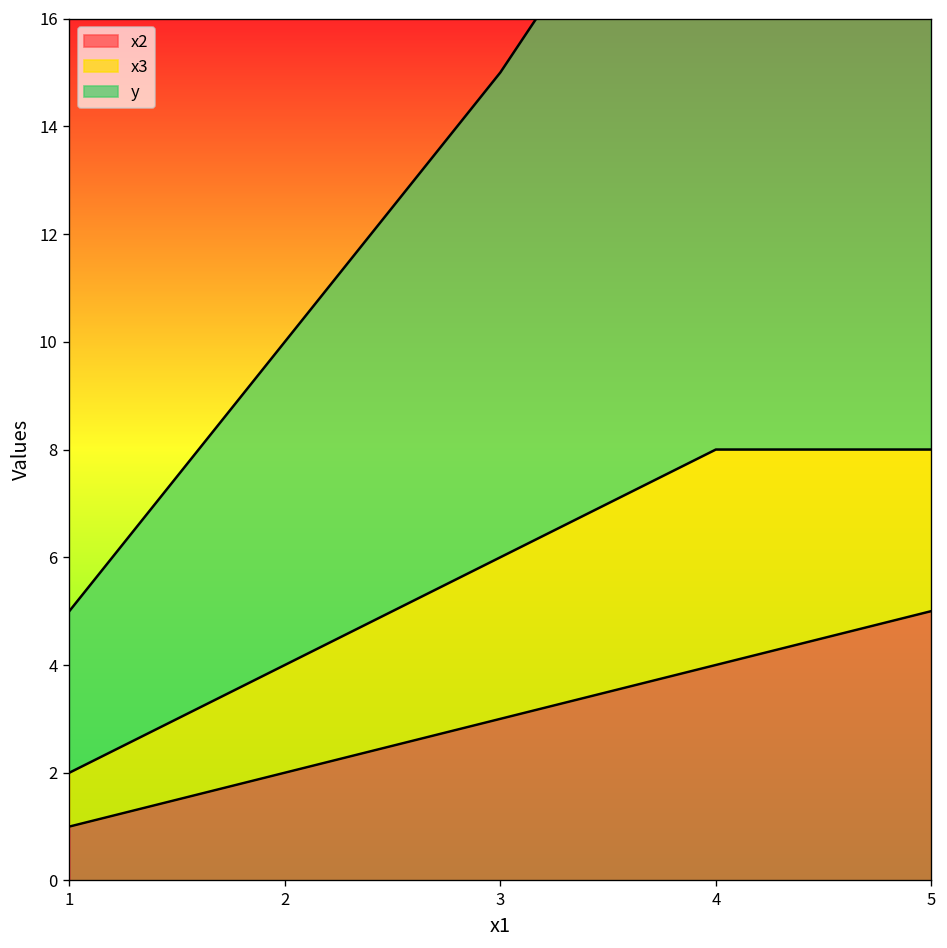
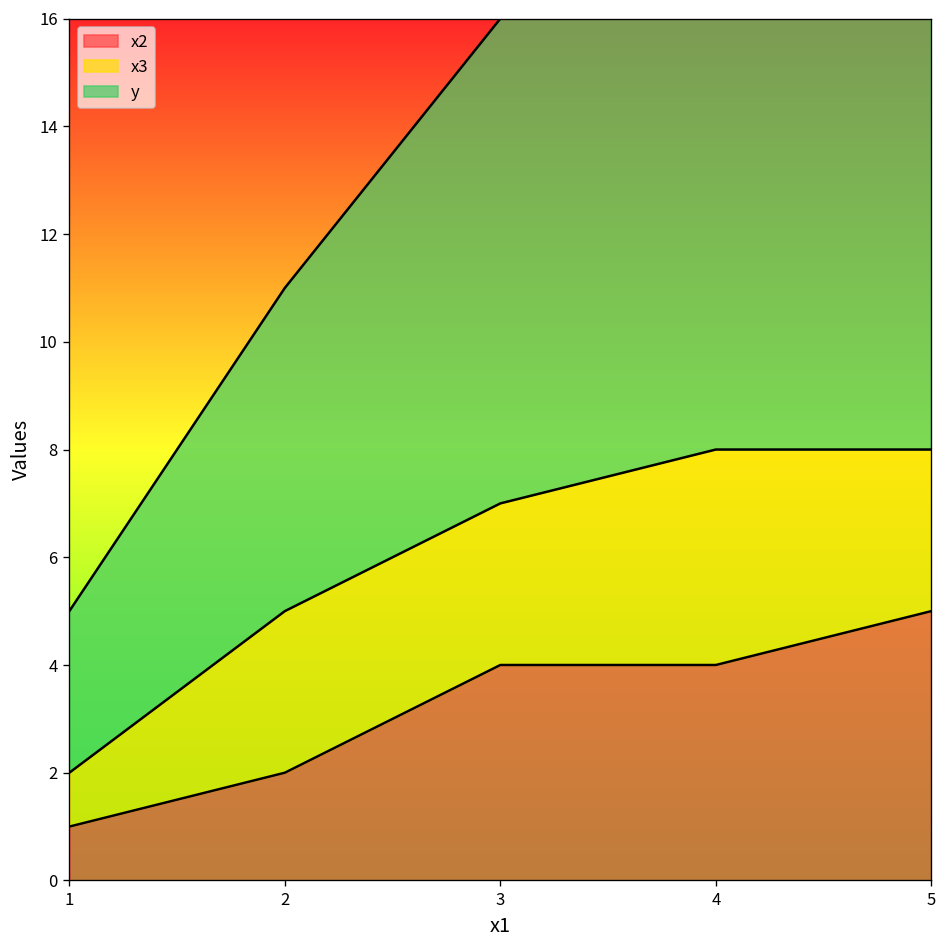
  {
    "x2": {
      "1": 1,
      "2": 2,
-     "3": 3,
+     "3": 4,
      "4": 4,
      "5": 5
    },
    "x3": {
      "1": 2,
-     "2": 2,
+     "2": 3,
      "4": 8,
      "5": 8
    },
    "y": {
      "1": 3,
      "2": 6,
      "3": 9
    }
  }
